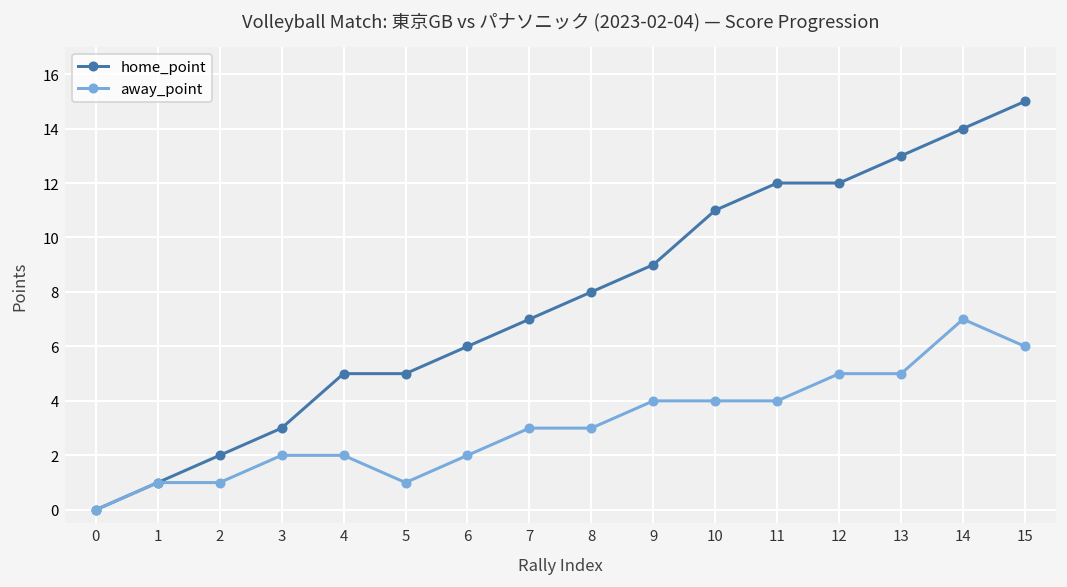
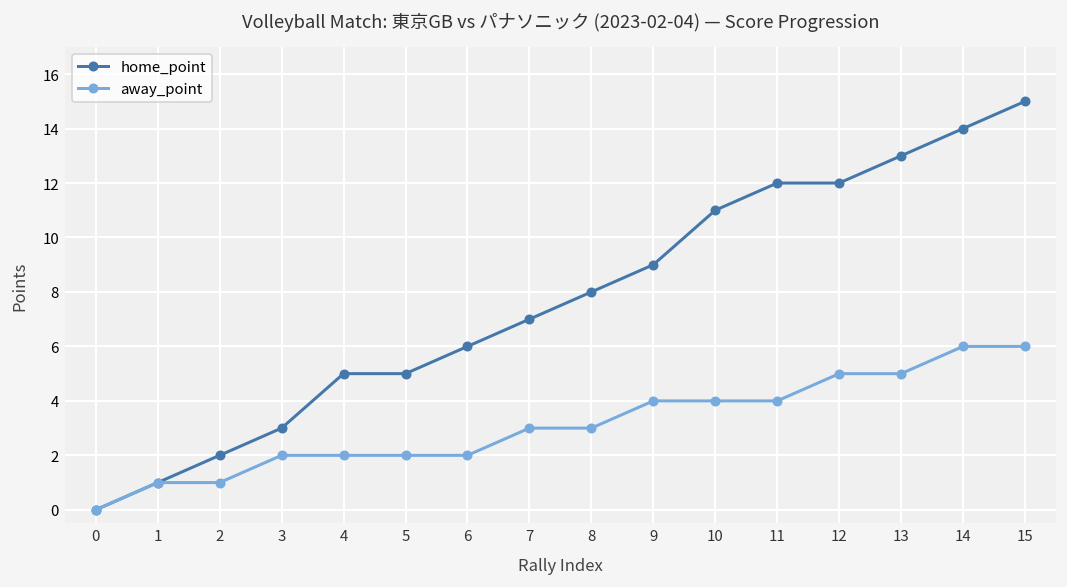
  {
    "home_point": {
      "2": 2,
      "3": 3,
      "4": 5,
      "5": 5,
      "6": 6,
      "7": 7,
      "8": 8,
      "9": 9,
      "10": 11,
      "11": 12,
      "12": 12,
      "13": 13,
      "14": 14,
      "15": 15
    },
    "away_point": {
      "2": 1,
      "3": 2,
      "4": 2,
-     "5": 1,
+     "5": 2,
      "6": 2,
      "7": 3,
      "8": 3,
      "9": 4,
      "10": 4,
      "11": 4,
      "12": 5,
      "13": 5,
-     "14": 7,
+     "14": 6,
      "15": 6
    }
  }
